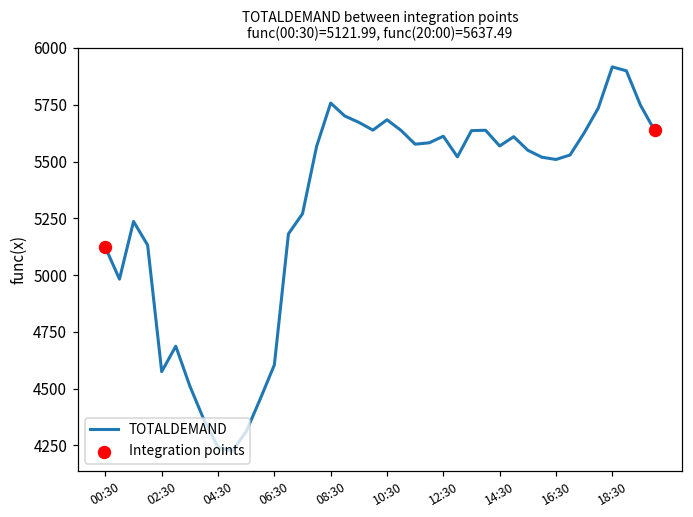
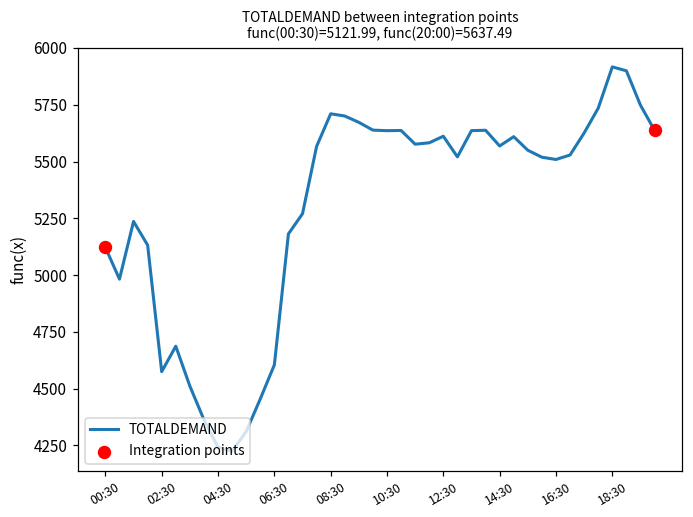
  {
    "TOTALDEMAND": {
      "02:30": 4570,
      "06:30": 4600,
-     "08:30": 5760,
-     "10:30": 5680,
+     "08:30": 5710,
+     "10:30": 5640,
      "12:30": 5610,
      "14:30": 5570,
      "16:30": 5510,
      "18:30": 5920
    }
  }
